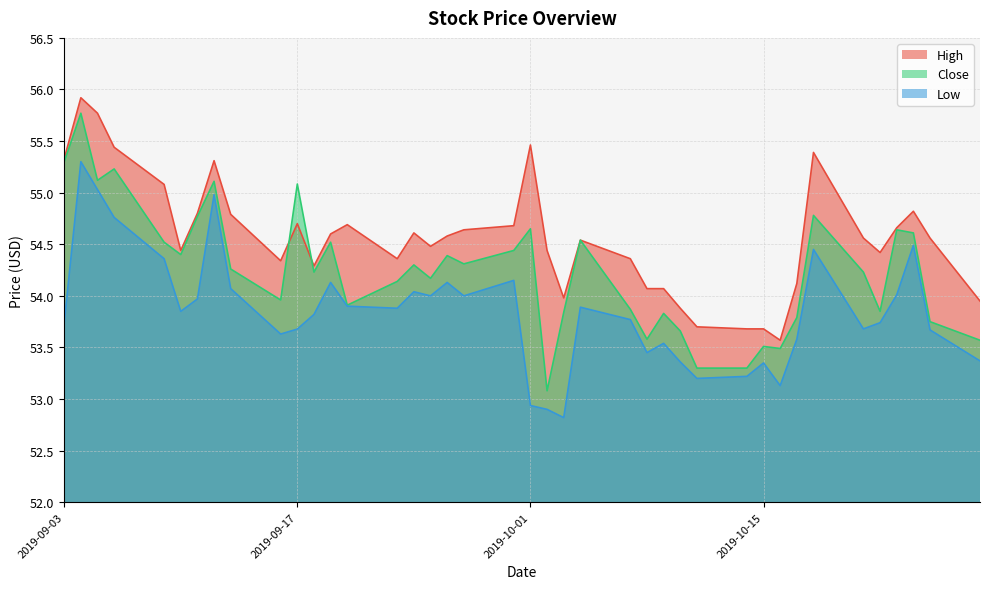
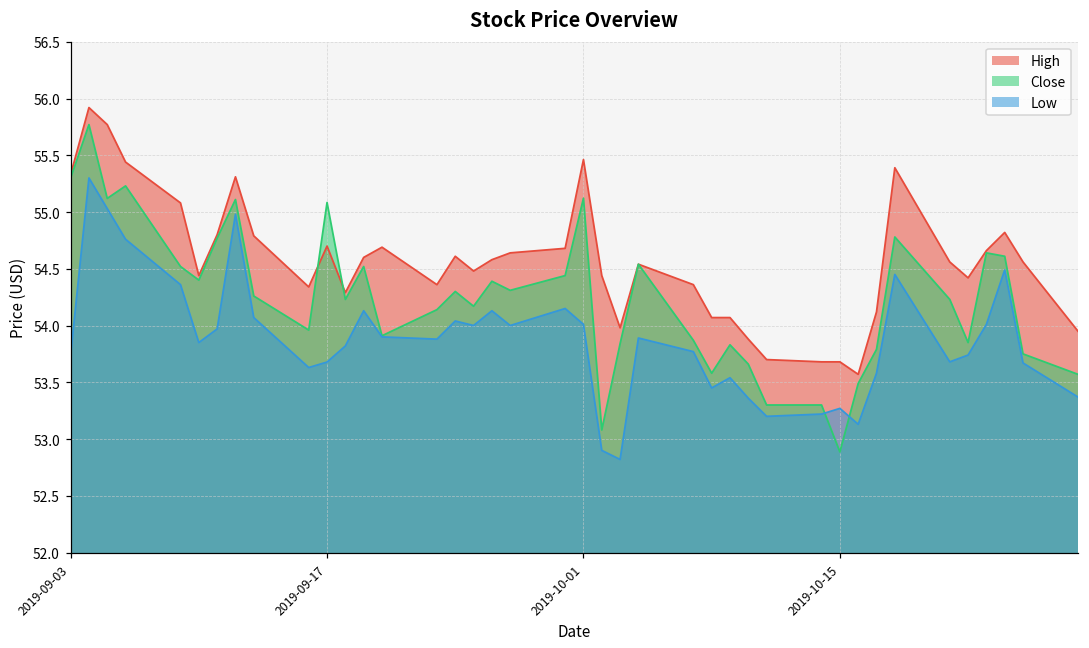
  {
    "High": {
      "2019-09-03": 55.33,
      "2019-09-17": 54.70,
      "2019-10-01": 55.46,
      "2019-10-15": 53.68
    },
    "Close": {
      "2019-09-03": 55.30,
      "2019-09-17": 55.08,
-     "2019-10-01": 54.65,
-     "2019-10-15": 53.51
+     "2019-10-01": 55.12,
+     "2019-10-15": 52.89
    },
    "Low": {
      "2019-09-03": 53.74,
      "2019-09-17": 53.68,
-     "2019-10-01": 52.94,
-     "2019-10-15": 53.35
+     "2019-10-01": 54.01,
+     "2019-10-15": 53.27
    }
  }
